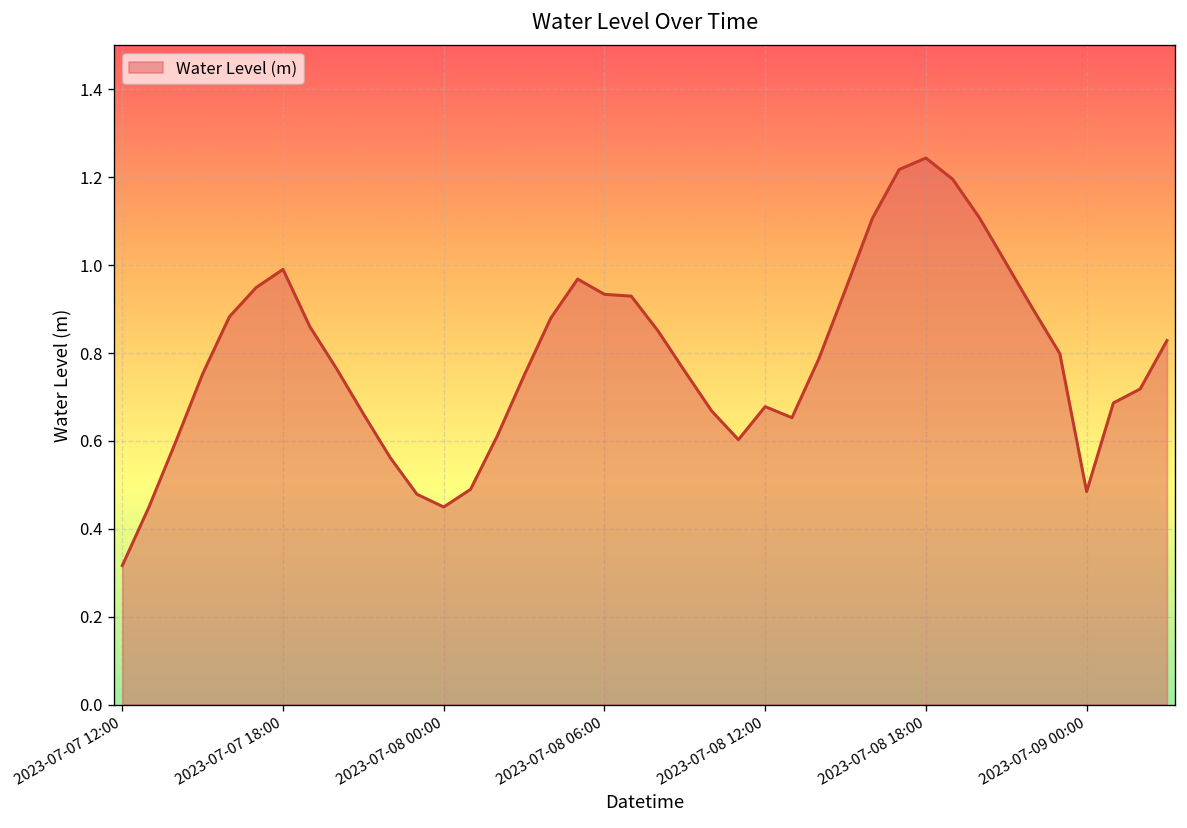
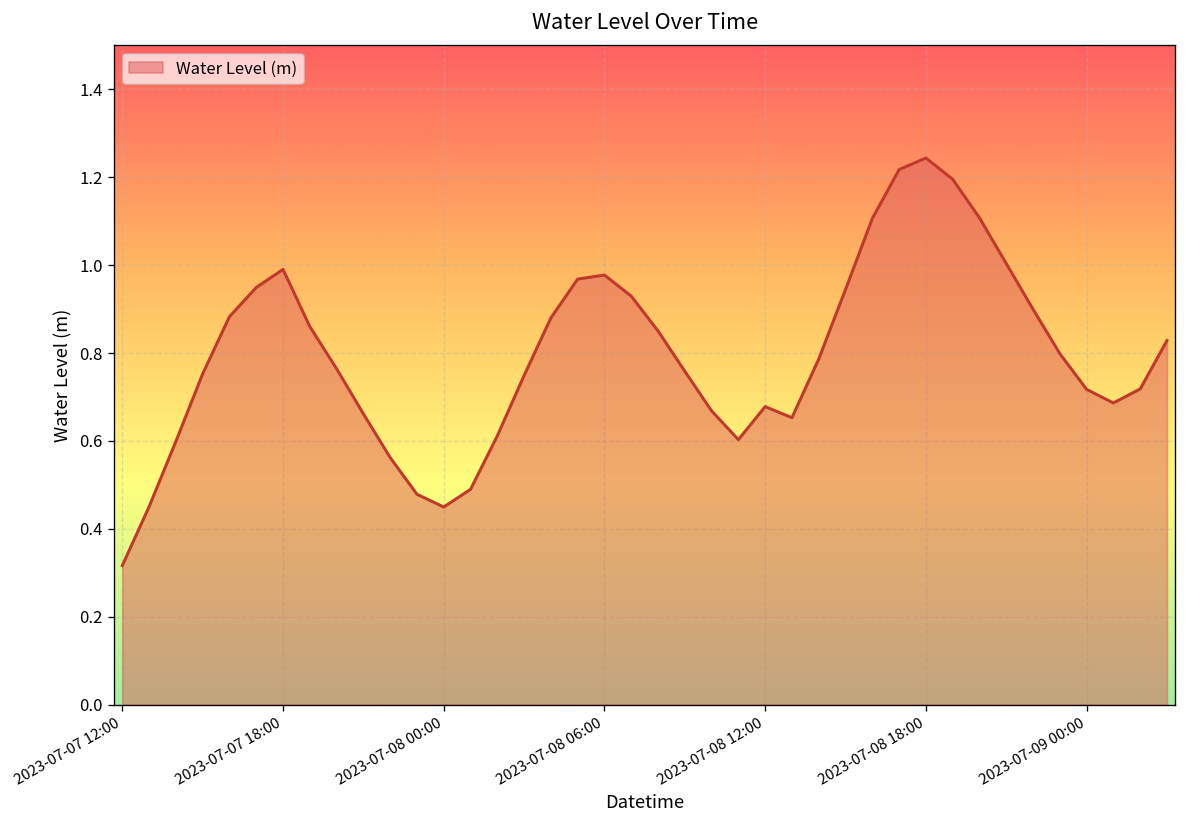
  {
    "2023-07-07 12:00": 0.32,
    "2023-07-07 18:00": 0.99,
    "2023-07-08 00:00": 0.45,
-   "2023-07-08 06:00": 0.93,
+   "2023-07-08 06:00": 0.98,
    "2023-07-08 12:00": 0.68,
    "2023-07-08 18:00": 1.24,
-   "2023-07-09 00:00": 0.48
+   "2023-07-09 00:00": 0.72
  }
